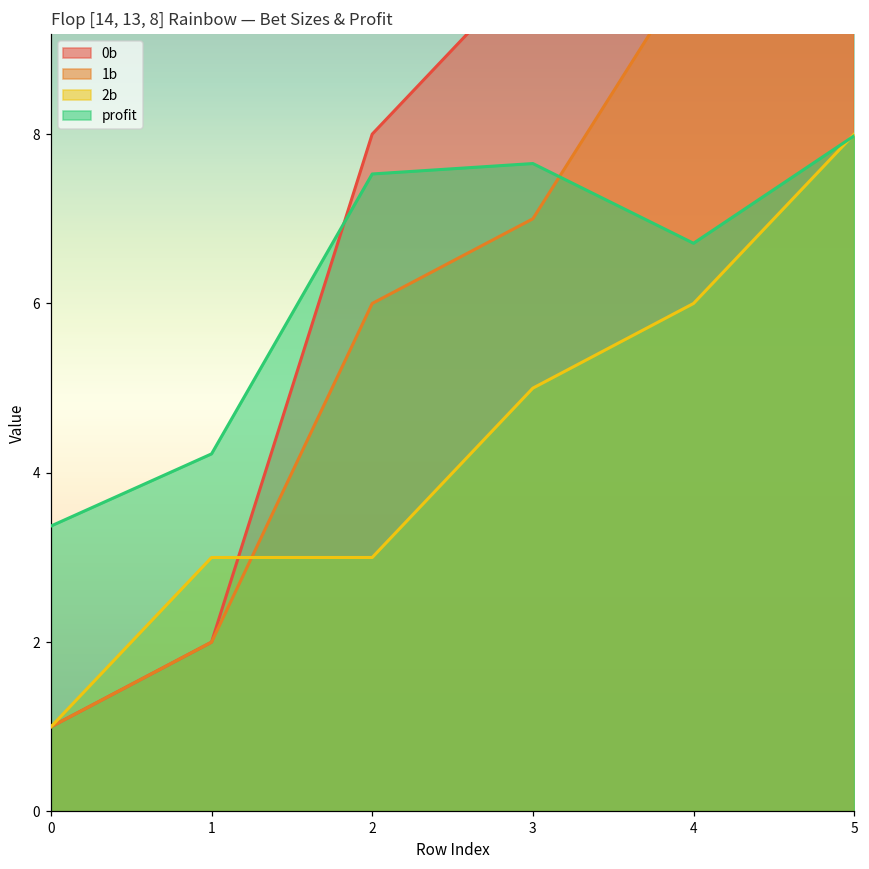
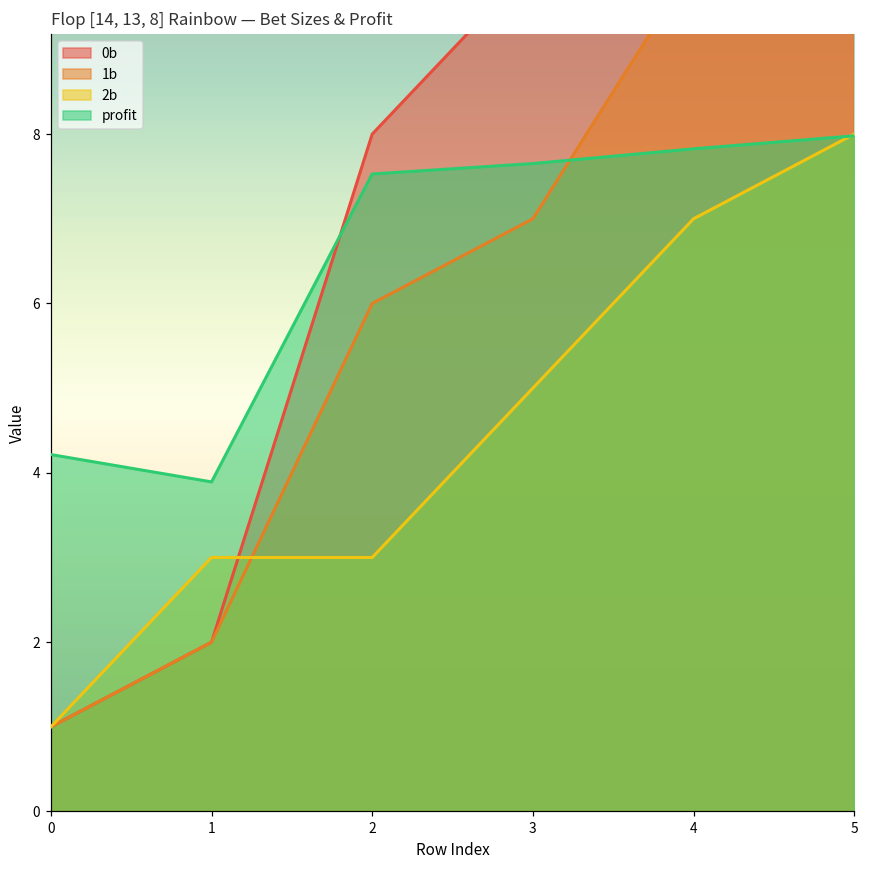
  {
    "2b": {
      "1": 3,
      "2": 3,
      "3": 5,
-     "4": 6
+     "4": 7
    },
    "profit": {
-     "0": 3.4,
-     "1": 4.2,
+     "0": 4.2,
+     "1": 3.9,
      "2": 7.5,
      "3": 7.7,
-     "4": 6.7
+     "4": 7.8
    }
  }
